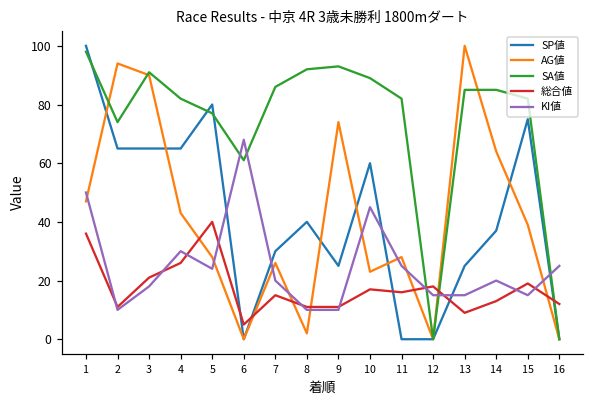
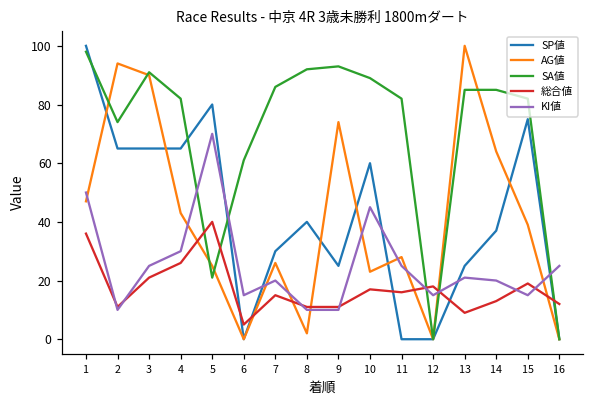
  {
    "SP値": {
      "1": 100,
      "2": 65,
      "3": 65,
      "4": 65,
      "5": 80,
      "7": 30,
      "8": 40,
      "9": 25,
      "10": 60,
      "11": 0,
      "13": 25,
      "14": 37
    },
    "AG値": {
      "1": 47,
      "2": 94,
      "3": 90,
      "4": 43,
-     "5": 28,
+     "5": 25,
      "7": 26,
      "8": 2,
      "9": 74,
      "10": 23,
      "11": 28,
      "13": 100,
      "14": 64,
      "15": 39
    },
    "SA値": {
      "1": 98,
      "2": 74,
      "3": 91,
      "4": 82,
-     "5": 77,
+     "5": 21,
      "6": 61,
      "7": 86,
      "8": 92,
      "9": 93,
      "10": 89,
      "11": 82,
      "13": 85,
      "14": 85
    },
    "総合値": {
      "1": 36,
      "2": 11,
      "3": 21,
      "4": 26,
      "5": 40,
      "6": 5,
      "7": 15,
      "8": 11,
      "9": 11,
      "10": 17,
      "11": 16,
      "12": 18,
      "13": 9,
      "14": 13,
      "15": 19,
      "16": 12
    },
    "KI値": {
      "1": 50,
      "2": 10,
-     "3": 18,
+     "3": 25,
      "4": 30,
-     "5": 24,
-     "6": 68,
+     "5": 70,
+     "6": 15,
      "7": 20,
      "8": 10,
      "9": 10,
      "10": 45,
      "11": 25,
      "12": 15,
-     "13": 15,
+     "13": 21,
      "14": 20,
      "15": 15,
      "16": 25
    }
  }
